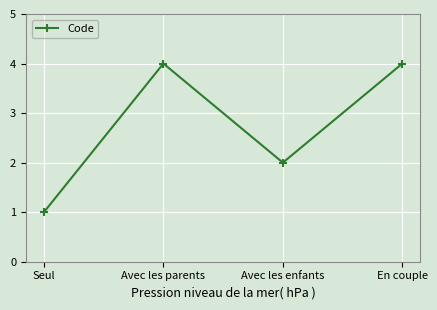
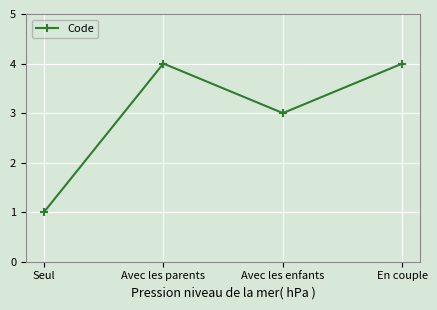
  {
    "Seul": 1,
    "Avec les parents": 4,
-   "Avec les enfants": 2,
+   "Avec les enfants": 3,
    "En couple": 4
  }
